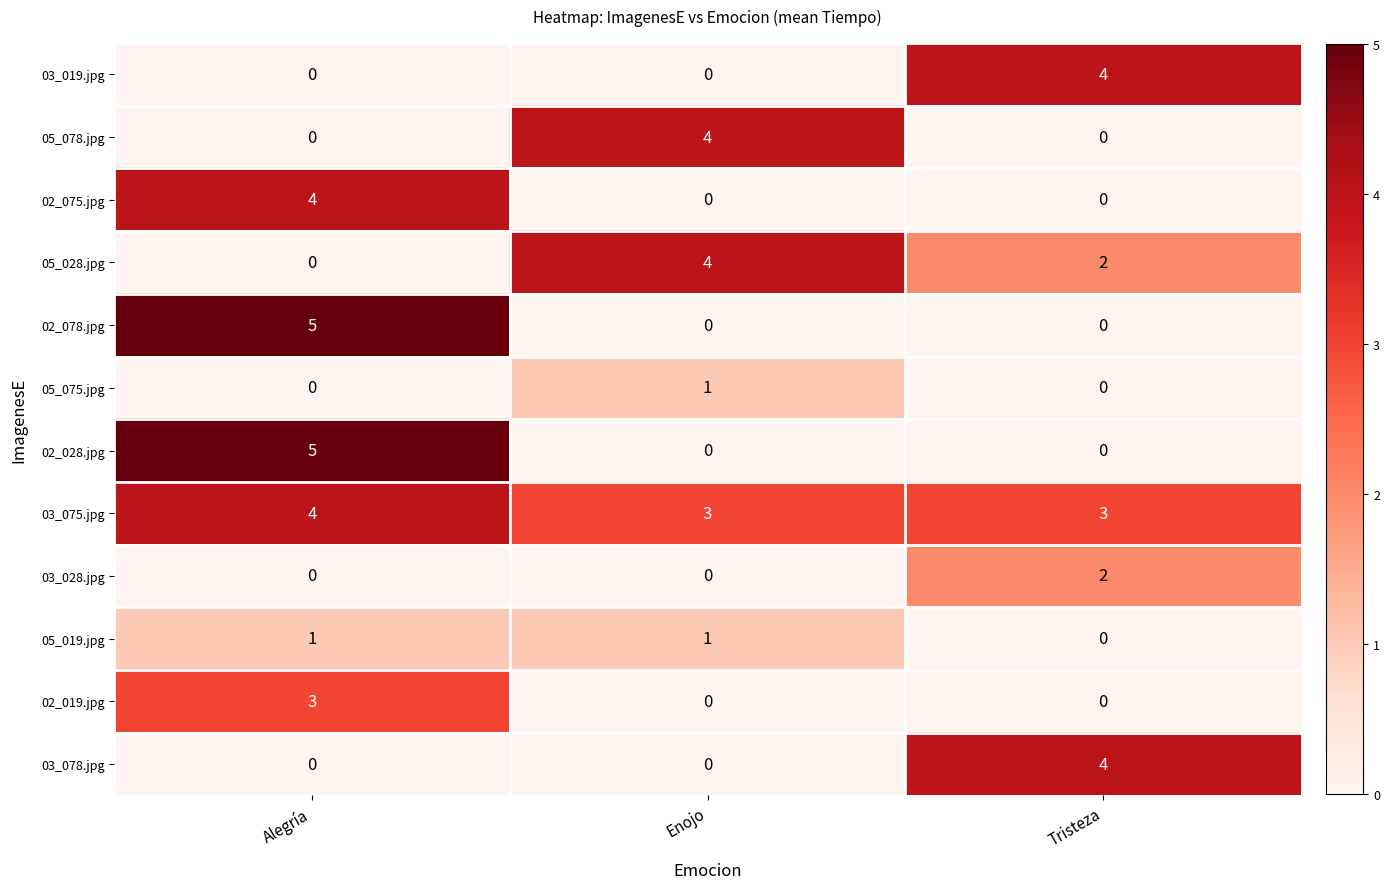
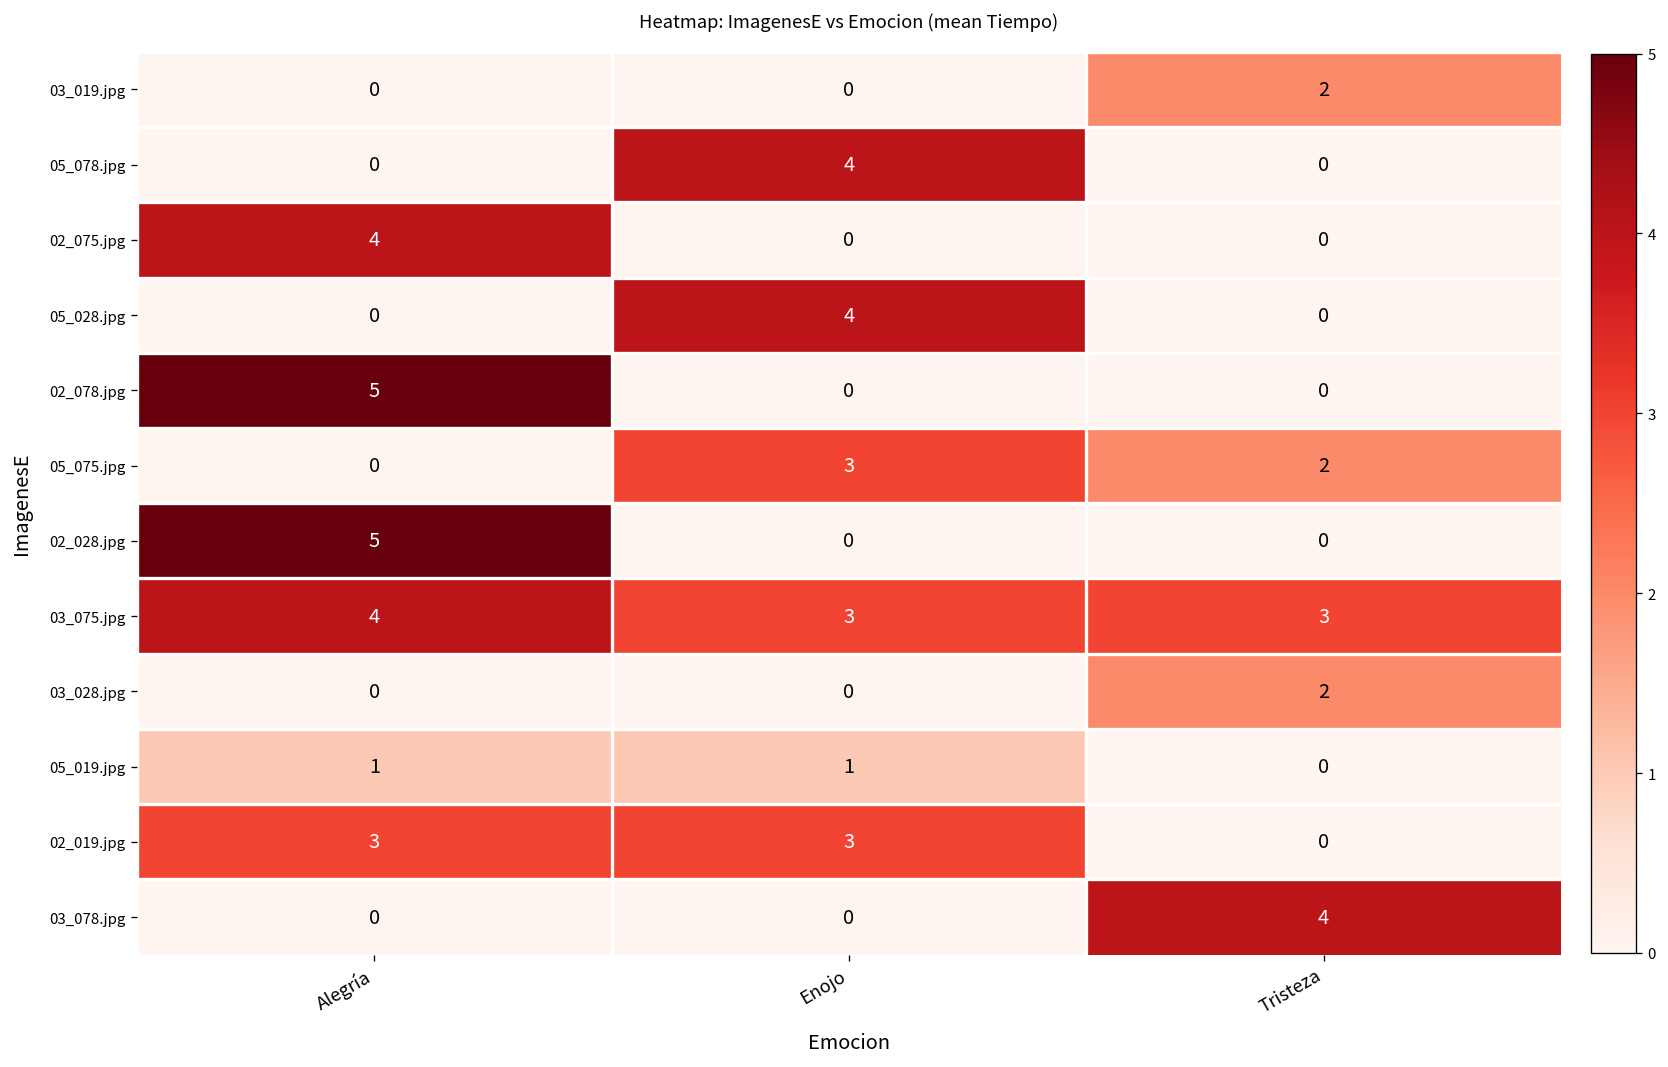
  {
    "03_019.jpg": {
      "Alegría": 0,
      "Enojo": 0,
-     "Tristeza": 4
+     "Tristeza": 2
    },
    "05_078.jpg": {
      "Alegría": 0,
      "Enojo": 4,
      "Tristeza": 0
    },
    "02_075.jpg": {
      "Alegría": 4,
      "Enojo": 0,
      "Tristeza": 0
    },
    "05_028.jpg": {
      "Alegría": 0,
      "Enojo": 4,
-     "Tristeza": 2
+     "Tristeza": 0
    },
    "02_078.jpg": {
      "Alegría": 5,
      "Enojo": 0,
      "Tristeza": 0
    },
    "05_075.jpg": {
      "Alegría": 0,
-     "Enojo": 1,
-     "Tristeza": 0
+     "Enojo": 3,
+     "Tristeza": 2
    },
    "02_028.jpg": {
      "Alegría": 5,
      "Enojo": 0,
      "Tristeza": 0
    },
    "03_075.jpg": {
      "Alegría": 4,
      "Enojo": 3,
      "Tristeza": 3
    },
    "03_028.jpg": {
      "Alegría": 0,
      "Enojo": 0,
      "Tristeza": 2
    },
    "05_019.jpg": {
      "Alegría": 1,
      "Enojo": 1,
      "Tristeza": 0
    },
    "02_019.jpg": {
      "Alegría": 3,
-     "Enojo": 0,
+     "Enojo": 3,
      "Tristeza": 0
    },
    "03_078.jpg": {
      "Alegría": 0,
      "Enojo": 0,
      "Tristeza": 4
    }
  }
